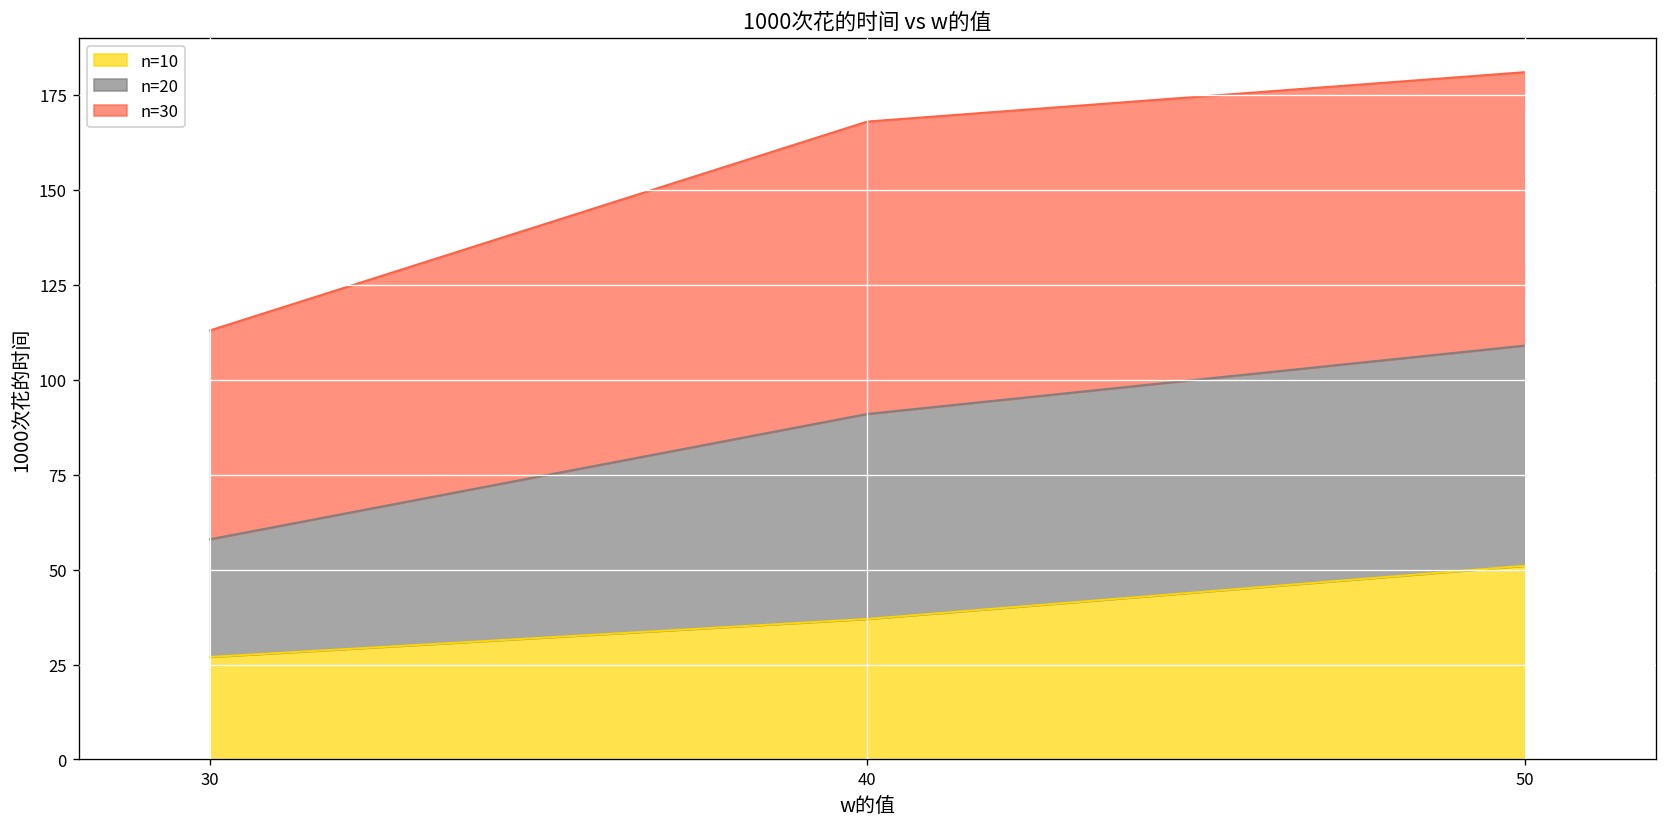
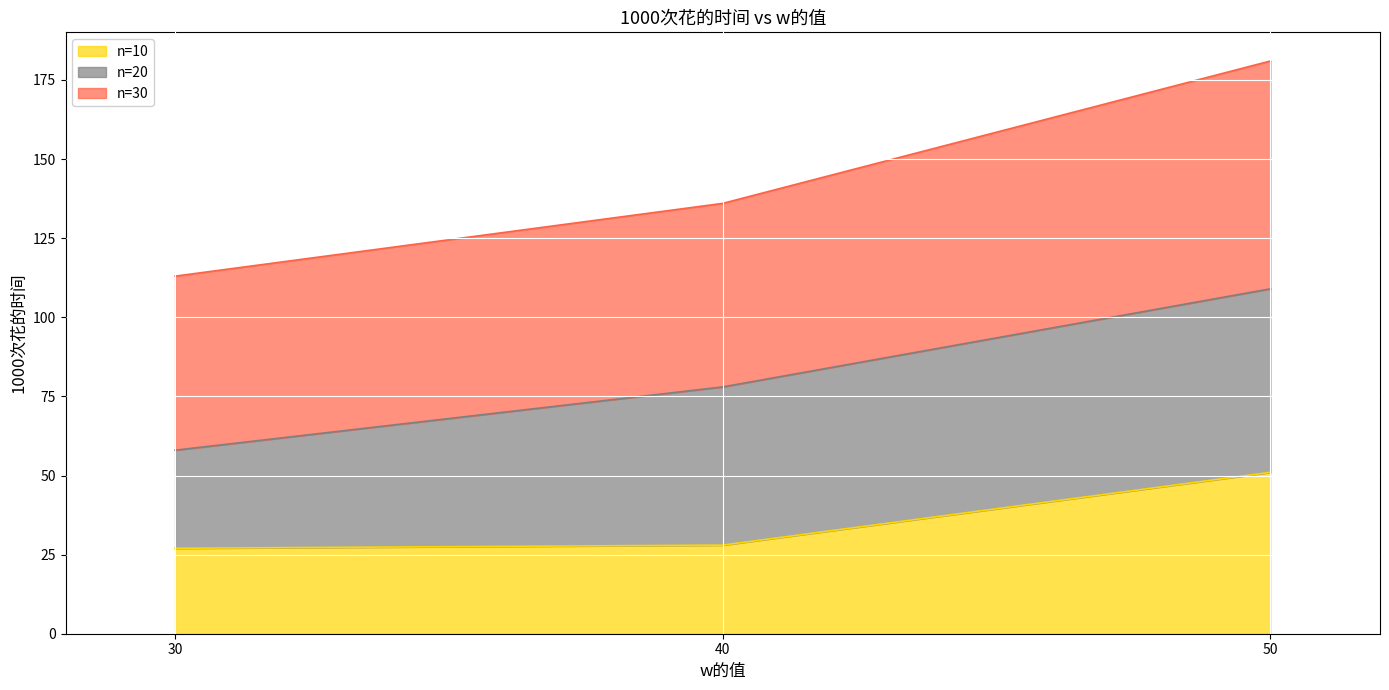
  {
    "n=10": {
      "30": 27,
-     "40": 37,
+     "40": 28,
      "50": 51
    },
    "n=20": {
      "30": 31,
-     "40": 54,
+     "40": 50,
      "50": 58
    },
    "n=30": {
      "30": 55,
-     "40": 77,
+     "40": 58,
      "50": 72
    }
  }
